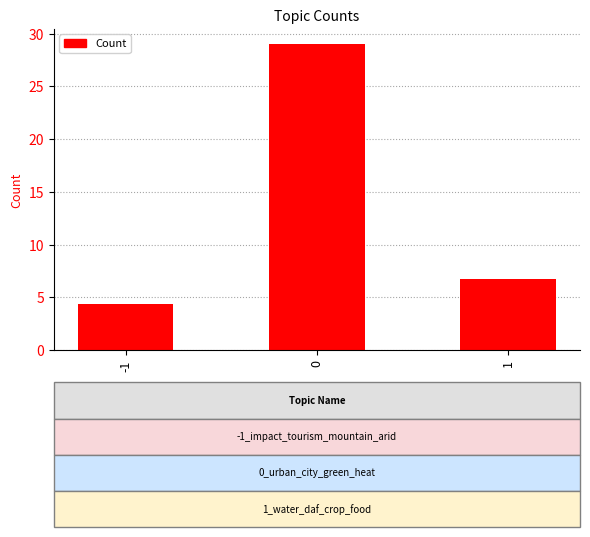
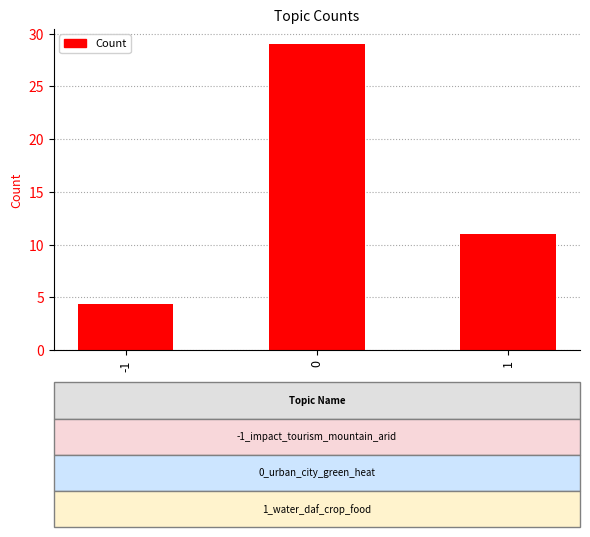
  {
    "-1": 4.4,
    "0": 29.0,
-   "1": 6.7
+   "1": 11.0
  }
